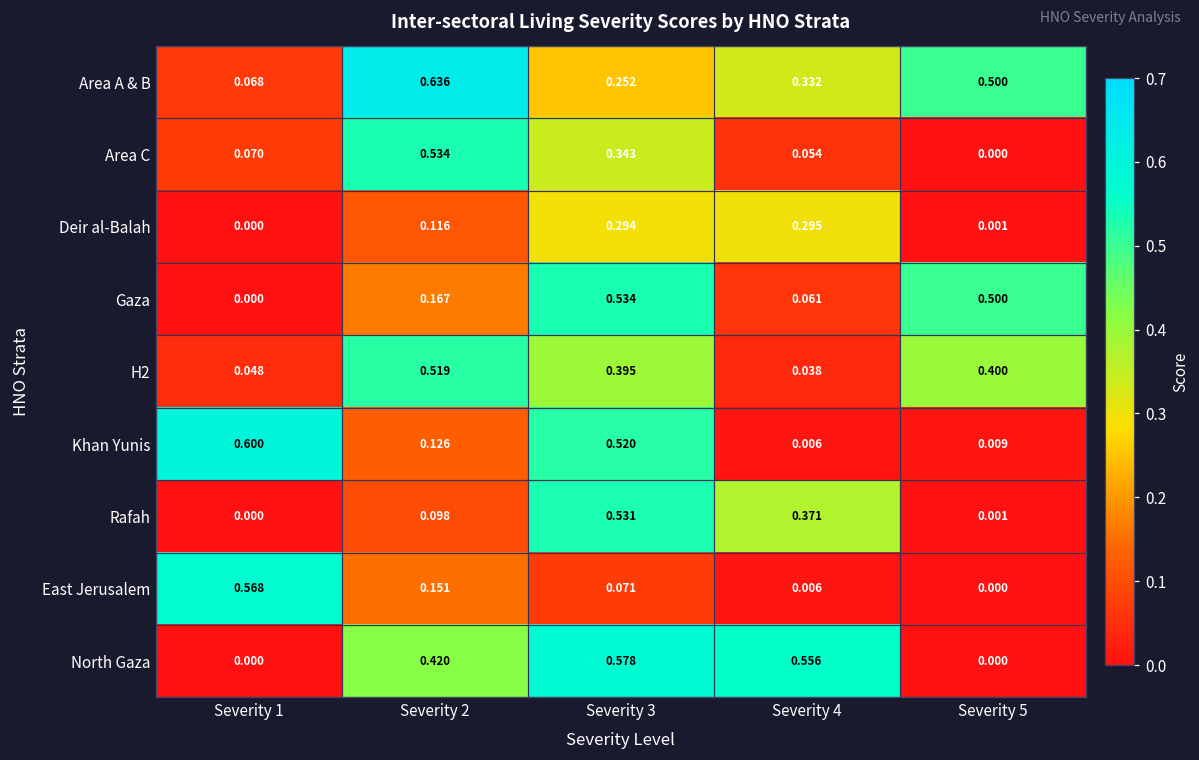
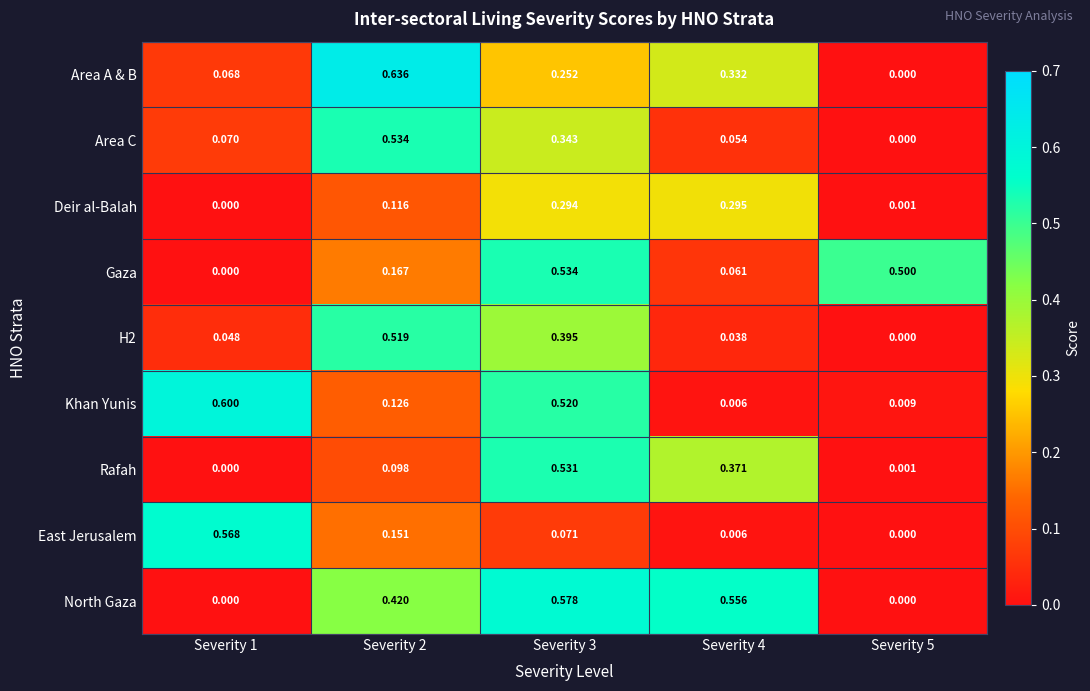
  {
    "Area A & B": {
      "Severity 1": 0.068,
      "Severity 2": 0.636,
      "Severity 3": 0.252,
      "Severity 4": 0.332,
-     "Severity 5": 0.500
+     "Severity 5": 0.000
    },
    "Area C": {
      "Severity 1": 0.070,
      "Severity 2": 0.534,
      "Severity 3": 0.343,
      "Severity 4": 0.054,
      "Severity 5": 0.000
    },
    "Deir al-Balah": {
      "Severity 1": 0.000,
      "Severity 2": 0.116,
      "Severity 3": 0.294,
      "Severity 4": 0.295,
      "Severity 5": 0.001
    },
    "Gaza": {
      "Severity 1": 0.000,
      "Severity 2": 0.167,
      "Severity 3": 0.534,
      "Severity 4": 0.061,
      "Severity 5": 0.500
    },
    "H2": {
      "Severity 1": 0.048,
      "Severity 2": 0.519,
      "Severity 3": 0.395,
      "Severity 4": 0.038,
-     "Severity 5": 0.400
+     "Severity 5": 0.000
    },
    "Khan Yunis": {
      "Severity 1": 0.600,
      "Severity 2": 0.126,
      "Severity 3": 0.520,
      "Severity 4": 0.006,
      "Severity 5": 0.009
    },
    "Rafah": {
      "Severity 1": 0.000,
      "Severity 2": 0.098,
      "Severity 3": 0.531,
      "Severity 4": 0.371,
      "Severity 5": 0.001
    },
    "East Jerusalem": {
      "Severity 1": 0.568,
      "Severity 2": 0.151,
      "Severity 3": 0.071,
      "Severity 4": 0.006,
      "Severity 5": 0.000
    },
    "North Gaza": {
      "Severity 1": 0.000,
      "Severity 2": 0.420,
      "Severity 3": 0.578,
      "Severity 4": 0.556,
      "Severity 5": 0.000
    }
  }
